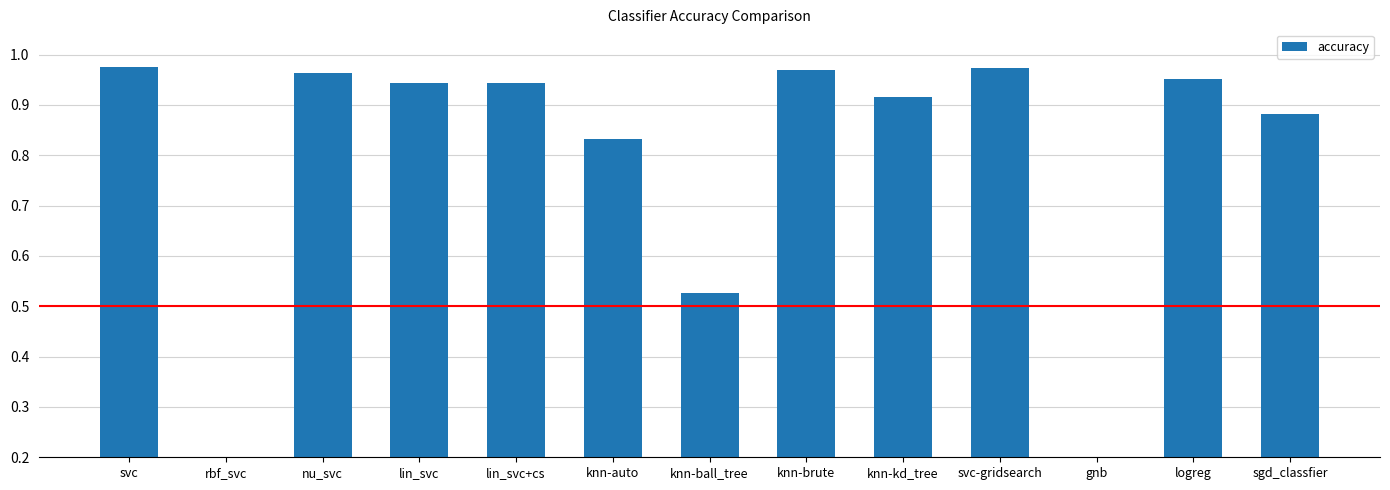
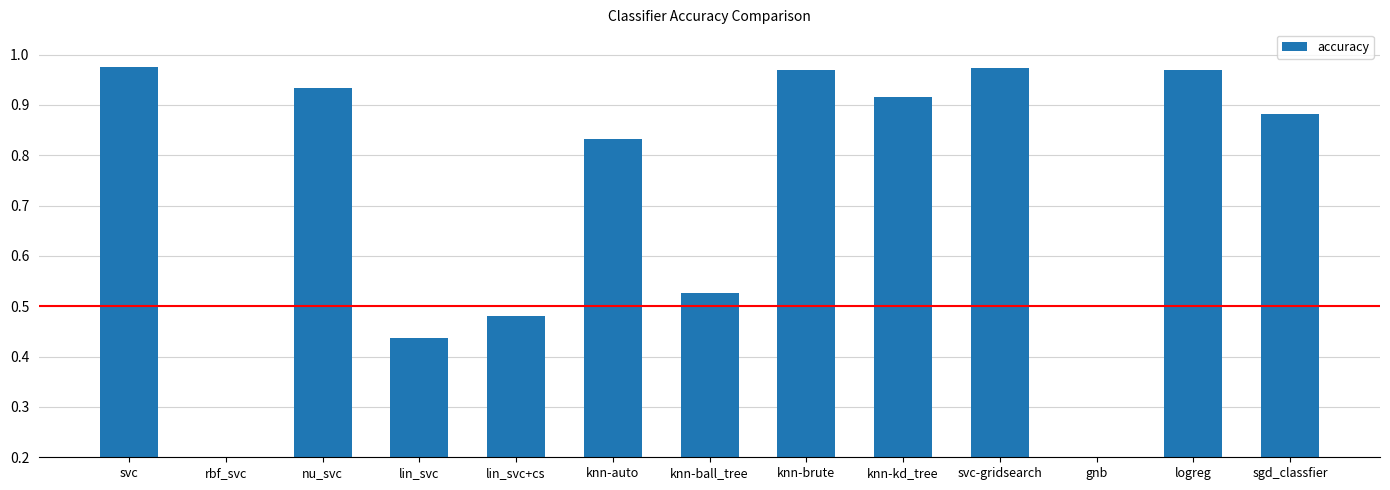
  {
    "svc": 0.97,
-   "nu_svc": 0.96,
-   "lin_svc": 0.94,
-   "lin_svc+cs": 0.94,
+   "nu_svc": 0.93,
+   "lin_svc": 0.44,
+   "lin_svc+cs": 0.48,
    "knn-auto": 0.83,
    "knn-ball_tree": 0.53,
    "knn-brute": 0.97,
    "knn-kd_tree": 0.92,
    "svc-gridsearch": 0.97,
-   "logreg": 0.95,
+   "logreg": 0.97,
    "sgd_classfier": 0.88
  }
